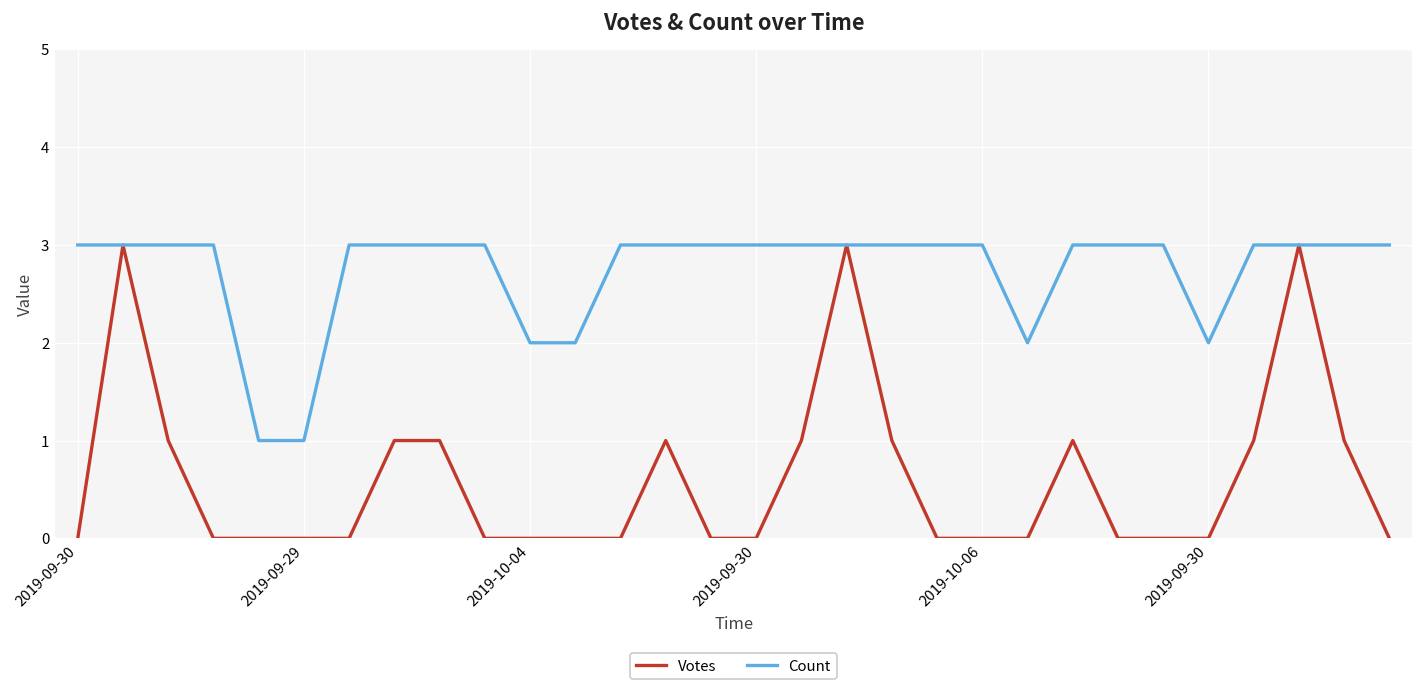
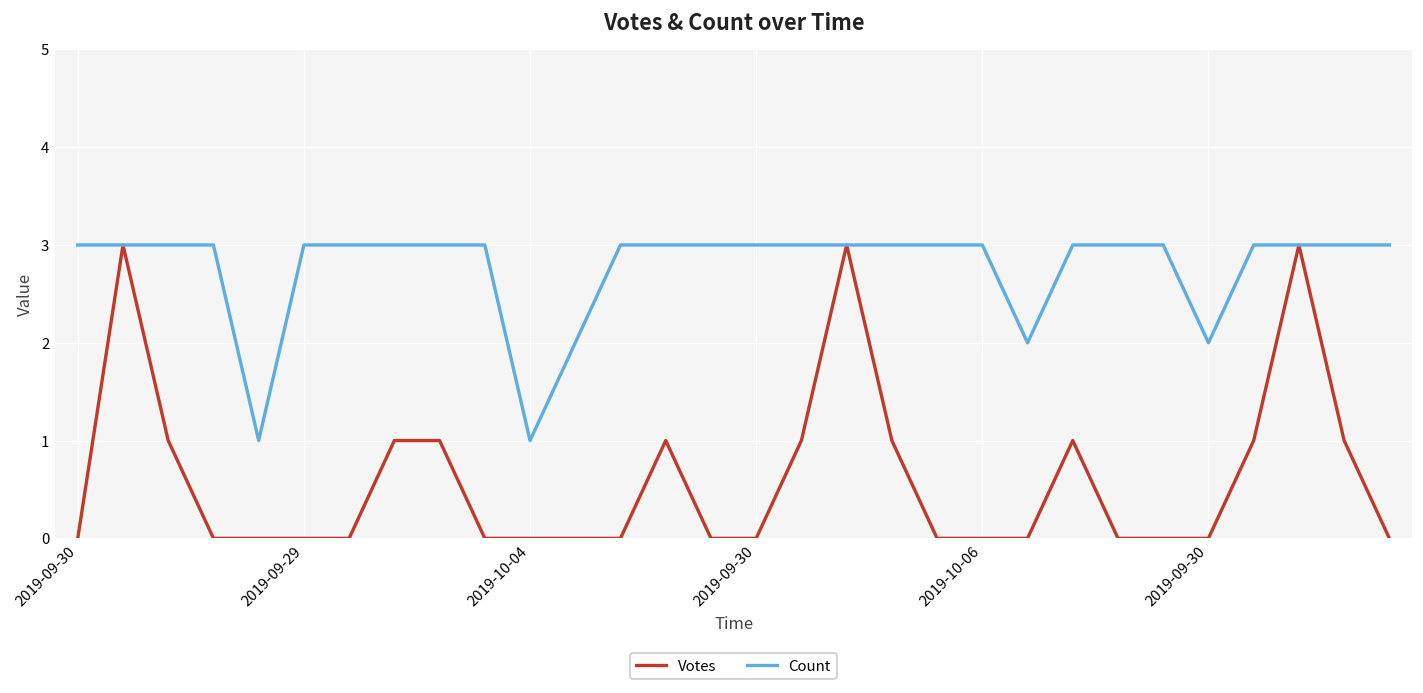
  {
    "Votes": {
      "2019-09-29": 0,
      "2019-10-04": 0,
      "2019-10-06": 0
    },
    "Count": {
-     "2019-09-29": 1,
-     "2019-10-04": 2,
+     "2019-09-29": 3,
+     "2019-10-04": 1,
      "2019-10-06": 3
    }
  }
